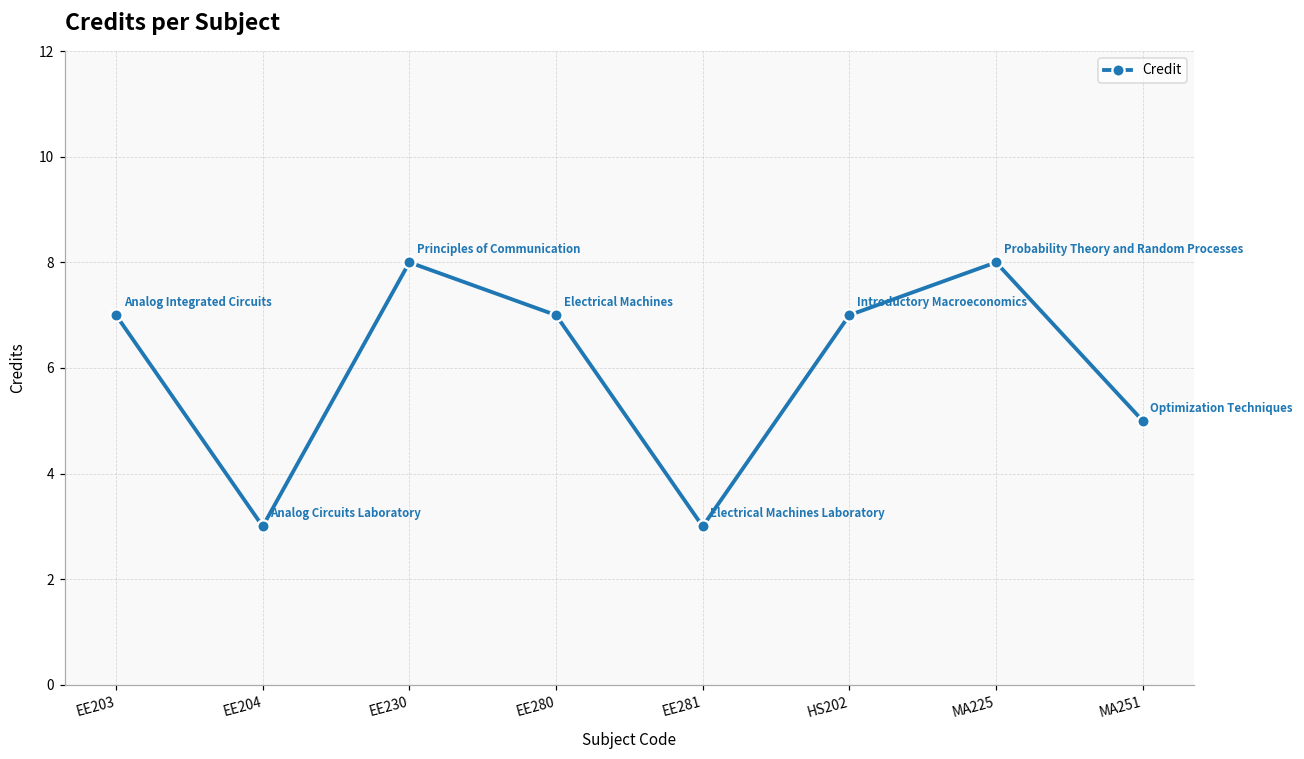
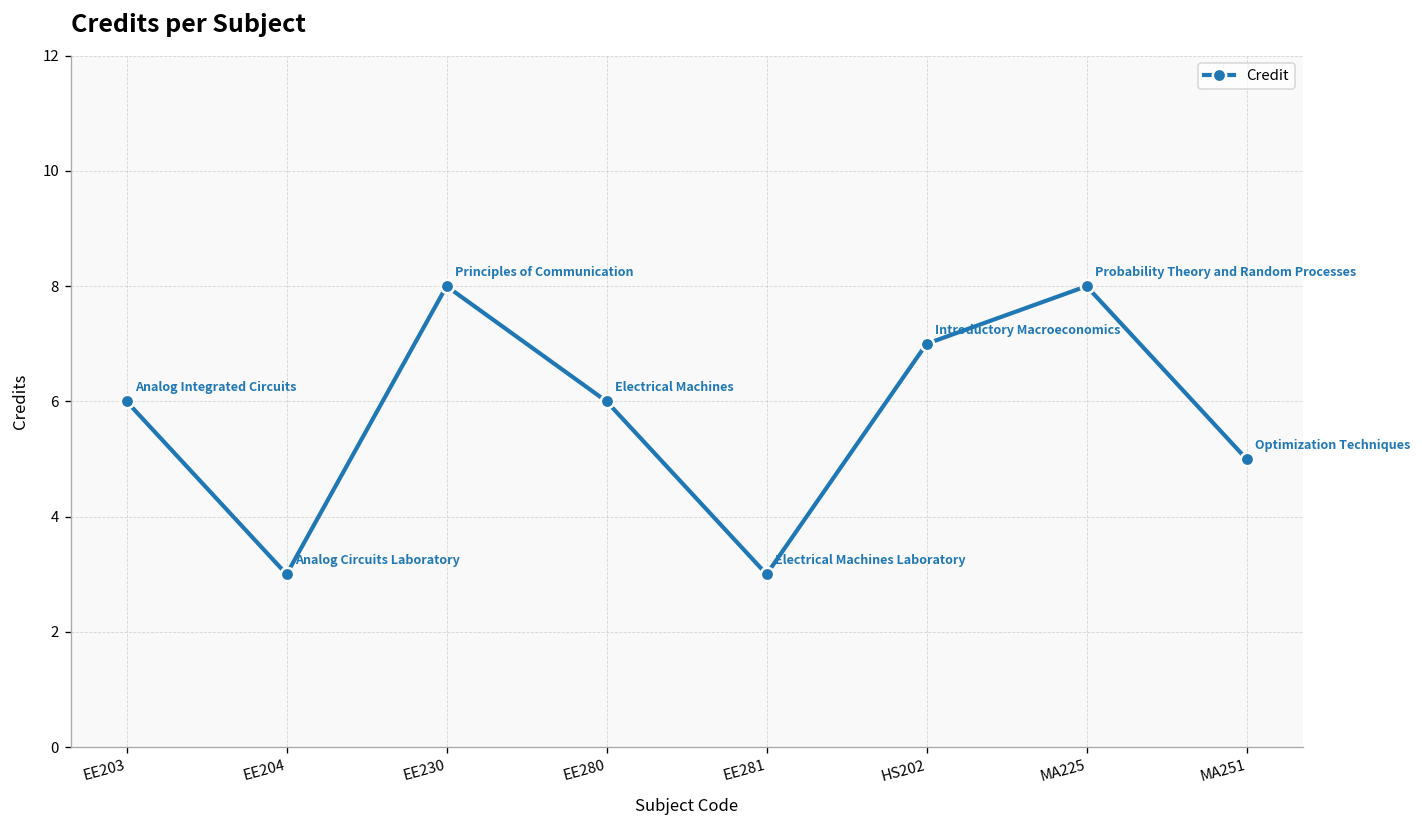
  {
-   "EE203": 7,
+   "EE203": 6,
    "EE204": 3,
    "EE230": 8,
-   "EE280": 7,
+   "EE280": 6,
    "EE281": 3,
    "HS202": 7,
    "MA225": 8,
    "MA251": 5
  }
